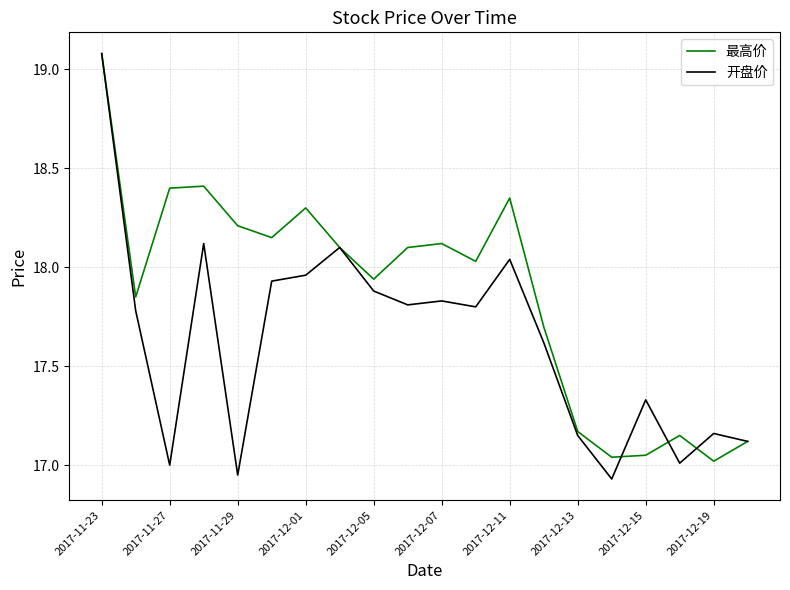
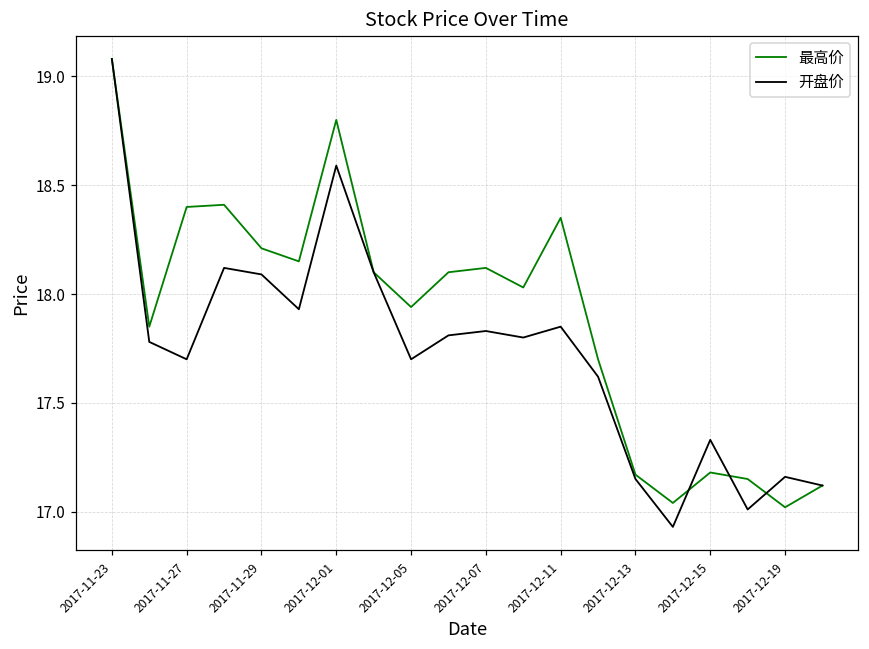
  {
    "最高价": {
      "2017-11-27": 18.40,
      "2017-11-29": 18.21,
-     "2017-12-01": 18.3,
+     "2017-12-01": 18.8,
      "2017-12-05": 17.94,
      "2017-12-07": 18.12,
      "2017-12-11": 18.35,
      "2017-12-13": 17.17,
-     "2017-12-15": 17.05,
+     "2017-12-15": 17.18,
      "2017-12-19": 17.02
    },
    "开盘价": {
-     "2017-11-27": 17.0,
-     "2017-11-29": 16.95,
-     "2017-12-01": 17.96,
-     "2017-12-05": 17.88,
+     "2017-11-27": 17.7,
+     "2017-11-29": 18.09,
+     "2017-12-01": 18.59,
+     "2017-12-05": 17.70,
      "2017-12-07": 17.83,
-     "2017-12-11": 18.04,
+     "2017-12-11": 17.85,
      "2017-12-13": 17.15,
      "2017-12-15": 17.33,
      "2017-12-19": 17.16
    }
  }
